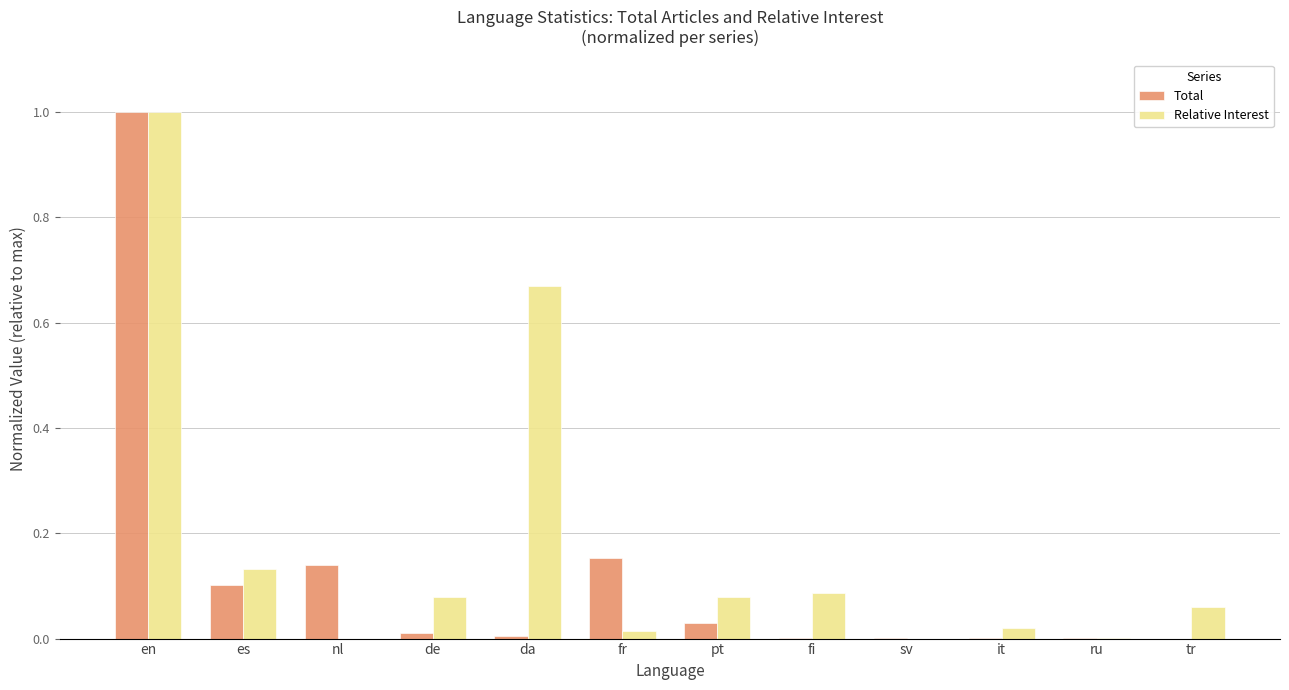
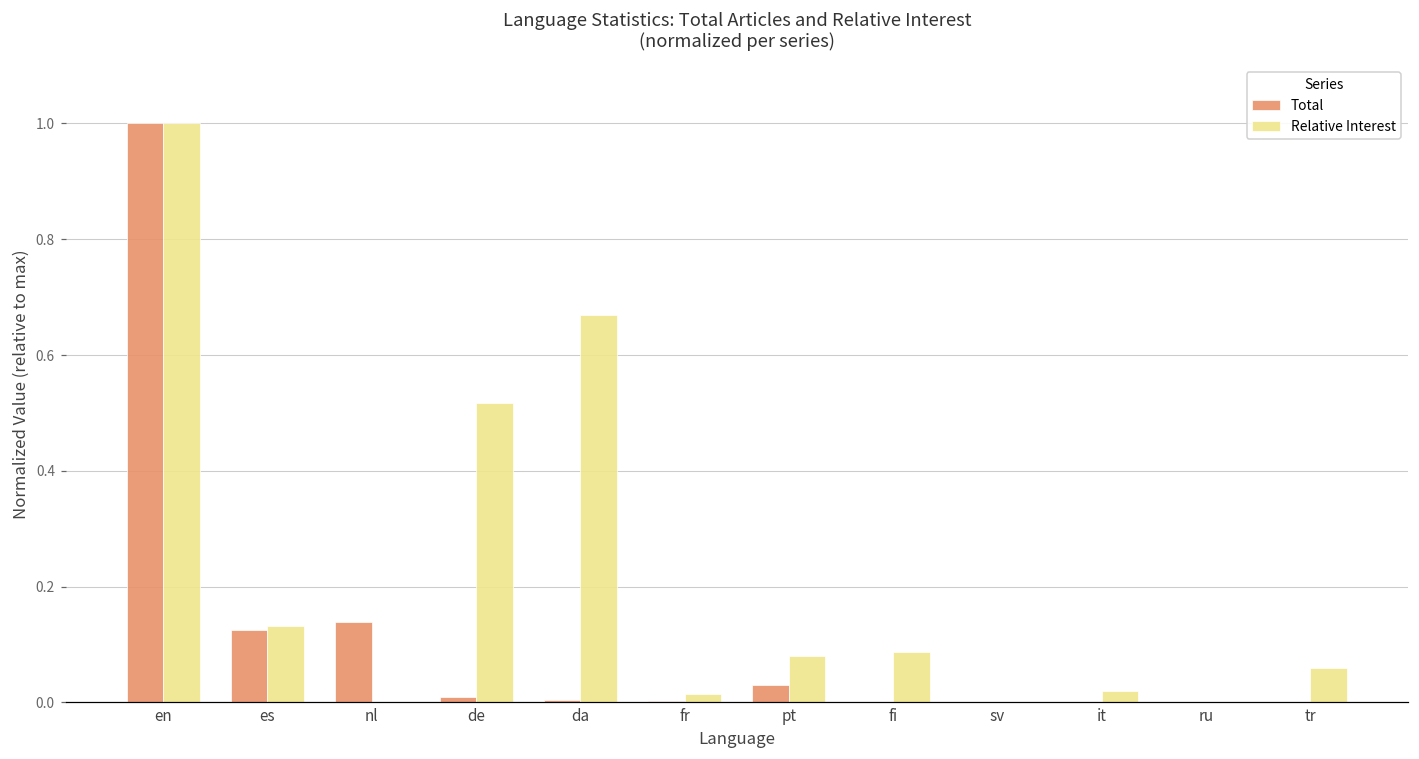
  {
    "Total": {
      "en": 1.00,
-     "es": 0.10,
+     "es": 0.12,
      "nl": 0.14,
      "de": 0.01,
-     "fr": 0.15,
+     "fr": 0.00,
      "pt": 0.03
    },
    "Relative Interest": {
      "en": 1.00,
      "es": 0.13,
      "nl": 0.00,
-     "de": 0.08,
+     "de": 0.52,
      "da": 0.67,
      "fr": 0.02,
      "pt": 0.08,
      "fi": 0.09,
      "sv": 0.00,
      "it": 0.02,
      "tr": 0.06
    }
  }
